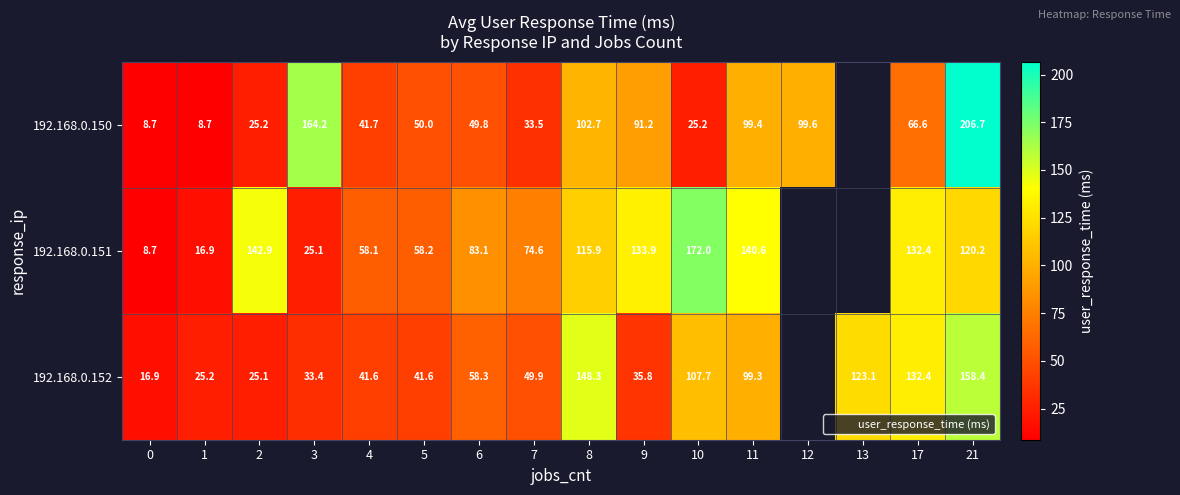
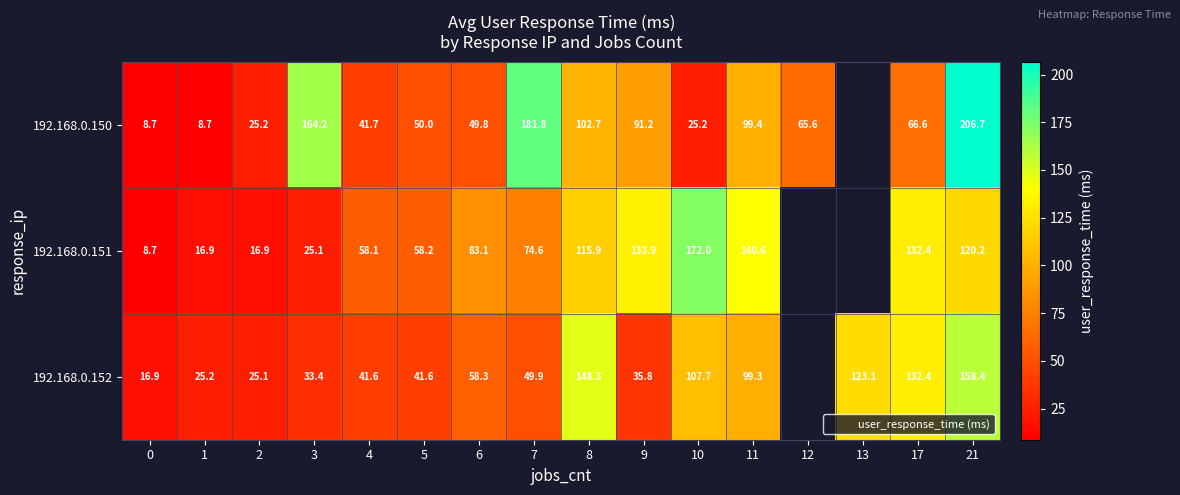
  {
    "192.168.0.150": {
      "0": 8.7,
      "1": 8.7,
      "2": 25.2,
      "3": 164.2,
      "4": 41.7,
      "5": 50.0,
      "6": 49.8,
-     "7": 33.5,
+     "7": 181.8,
      "8": 102.7,
      "9": 91.2,
      "10": 25.2,
      "11": 99.4,
-     "12": 99.6,
+     "12": 65.6,
      "17": 66.6,
      "21": 206.7
    },
    "192.168.0.151": {
      "0": 8.7,
      "1": 16.9,
-     "2": 142.9,
+     "2": 16.9,
      "3": 25.1,
      "4": 58.1,
      "5": 58.2,
      "6": 83.1,
      "7": 74.6,
      "8": 115.9,
      "9": 133.9,
      "10": 172.0,
      "11": 140.6,
      "17": 132.4,
      "21": 120.2
    },
    "192.168.0.152": {
      "0": 16.9,
      "1": 25.2,
      "2": 25.1,
      "3": 33.4,
      "4": 41.6,
      "5": 41.6,
      "6": 58.3,
      "7": 49.9,
      "8": 148.3,
      "9": 35.8,
      "10": 107.7,
      "11": 99.3,
      "13": 123.1,
      "17": 132.4,
      "21": 158.4
    }
  }
